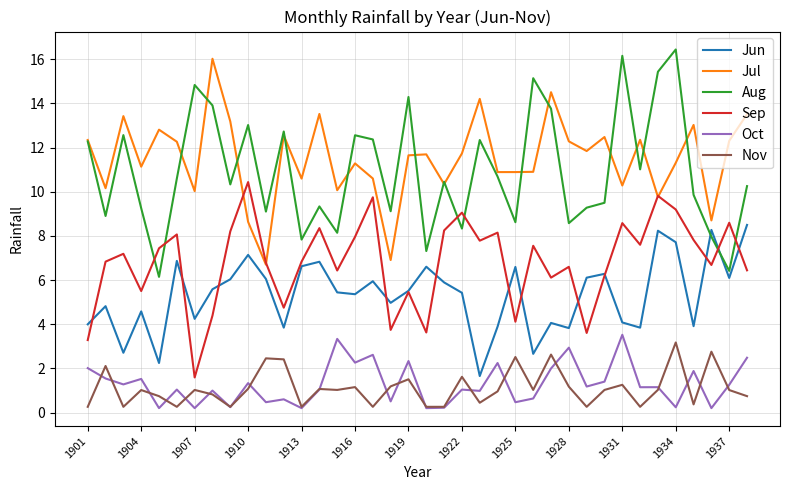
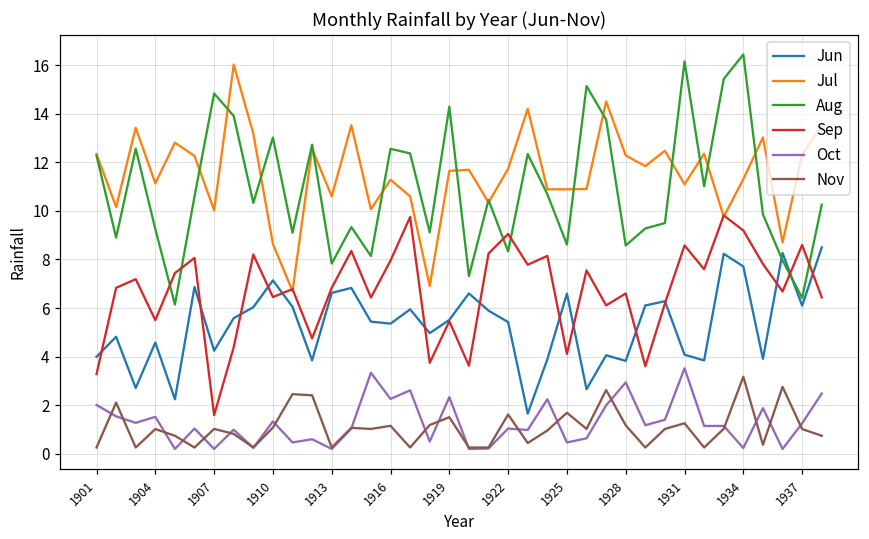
  {
    "Jun": {
      "1901": 4.0,
      "1904": 4.6,
      "1907": 4.2,
      "1910": 7.1,
      "1913": 6.6,
      "1916": 5.4,
      "1922": 5.4,
      "1925": 6.6,
      "1928": 3.8,
      "1931": 4.1,
      "1934": 7.7,
      "1937": 6.1
    },
    "Jul": {
      "1904": 11.1,
      "1907": 10.0,
      "1910": 8.6,
      "1913": 10.6,
      "1916": 11.3,
      "1919": 11.6,
      "1922": 11.7,
      "1925": 10.9,
      "1928": 12.3,
-     "1931": 10.3,
+     "1931": 11.1,
      "1934": 11.3
    },
    "Aug": {
      "1904": 9.3,
      "1907": 14.8,
      "1910": 13.0,
      "1913": 7.8,
      "1916": 12.6,
      "1919": 14.3,
      "1922": 8.3,
      "1925": 8.6,
      "1928": 8.6,
      "1931": 16.2,
      "1934": 16.4,
      "1937": 6.4
    },
    "Sep": {
      "1901": 3.3,
      "1904": 5.5,
      "1907": 1.6,
-     "1910": 10.4,
+     "1910": 6.5,
      "1913": 6.8,
      "1916": 8.0,
      "1922": 9.1,
      "1925": 4.1,
      "1928": 6.6,
      "1931": 8.6,
      "1934": 9.2,
      "1937": 8.6
    },
    "Oct": {
      "1901": 2.0,
      "1904": 1.5,
      "1907": 0.2,
      "1910": 1.3,
      "1916": 2.3,
      "1919": 2.3,
      "1922": 1.0,
      "1925": 0.5,
      "1928": 2.9,
      "1931": 3.5,
      "1934": 0.2,
      "1937": 1.3
    },
    "Nov": {
      "1901": 0.3,
      "1904": 1.0,
      "1907": 1.0,
      "1910": 1.1,
      "1916": 1.2,
      "1919": 1.5,
      "1922": 1.6,
-     "1925": 2.5,
+     "1925": 1.7,
      "1928": 1.2,
      "1931": 1.3,
      "1934": 3.2,
      "1937": 1.0
    }
  }
